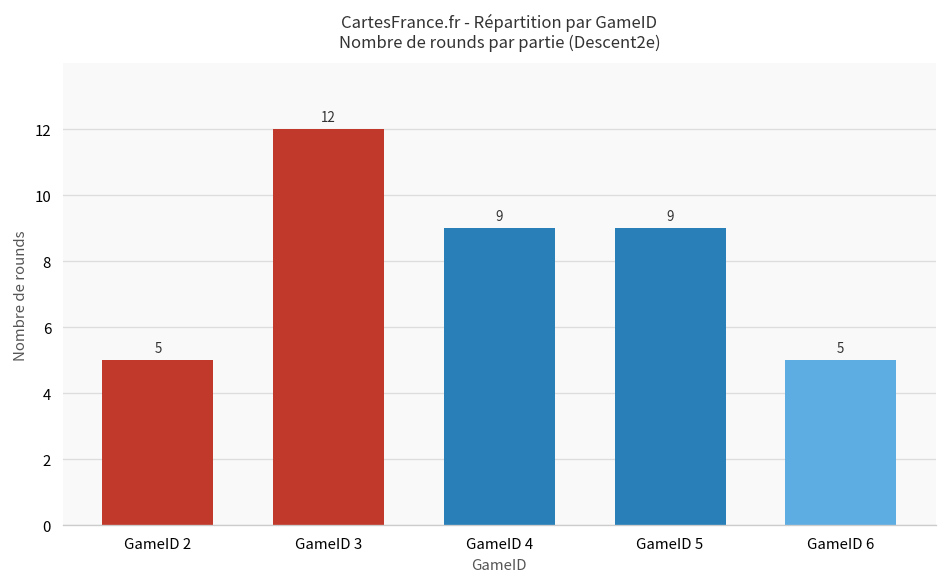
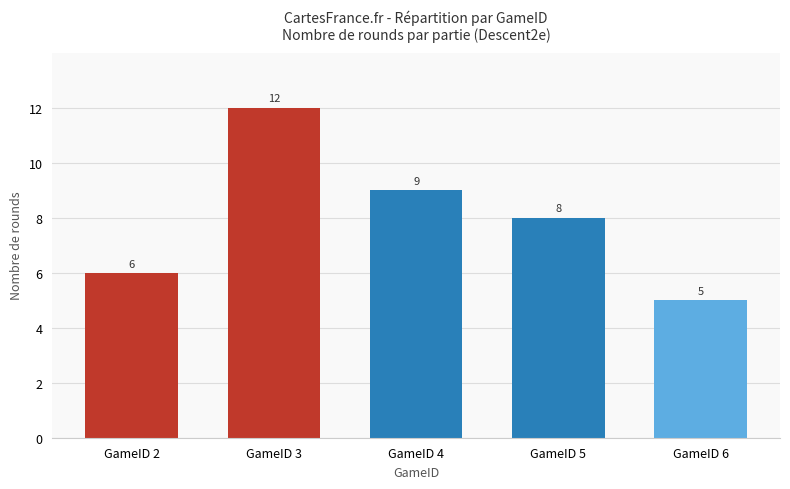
  {
-   "GameID 2": 5,
+   "GameID 2": 6,
    "GameID 3": 12,
    "GameID 4": 9,
-   "GameID 5": 9,
+   "GameID 5": 8,
    "GameID 6": 5
  }
